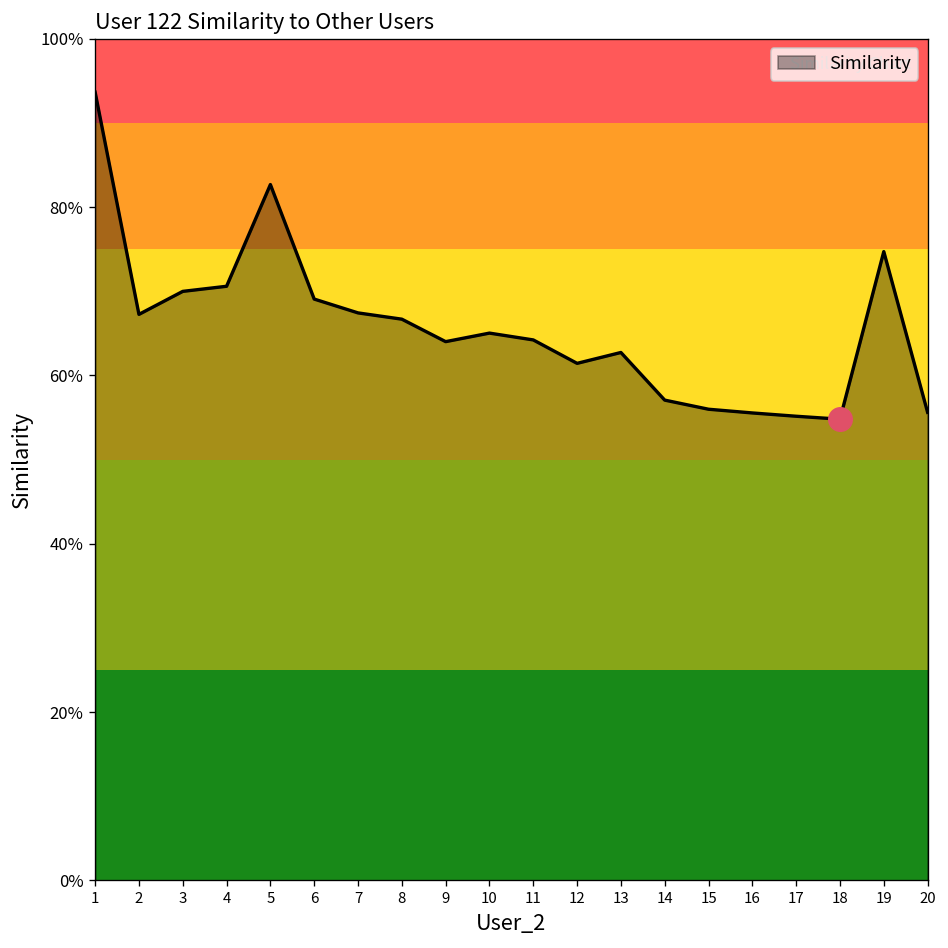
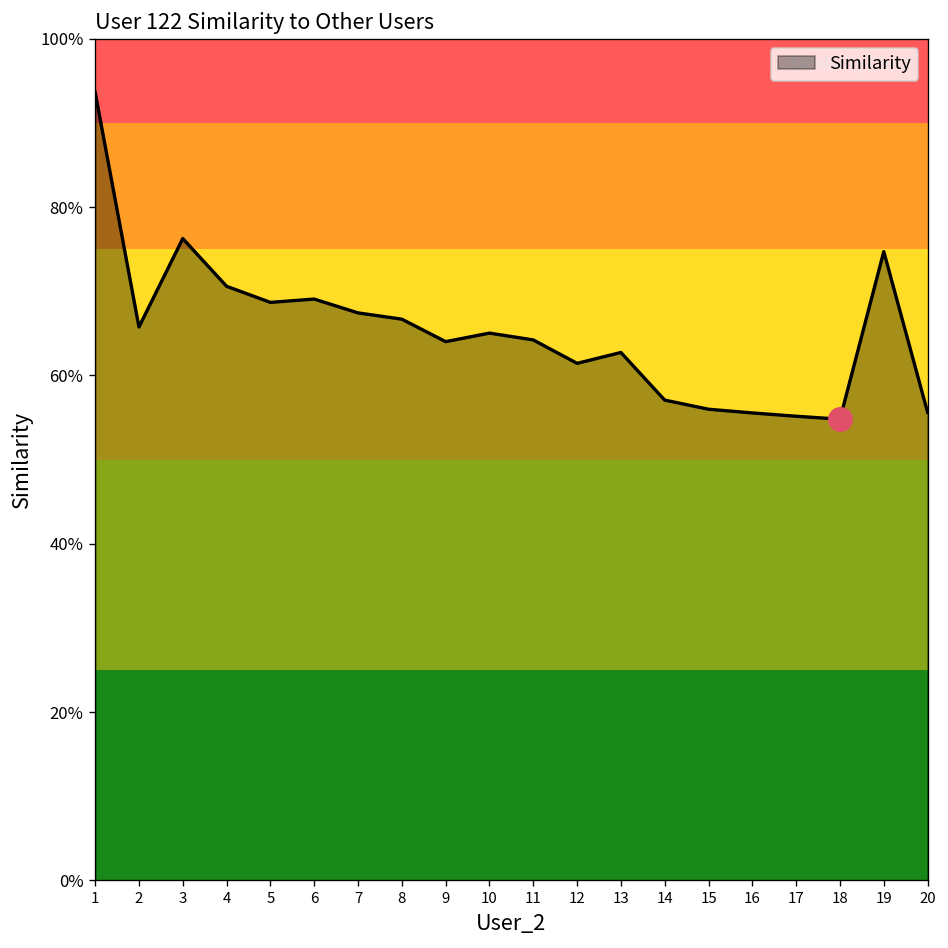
  {
    "Similarity": {
      "1": "94%",
-     "2": "67%",
-     "3": "70%",
+     "2": "66%",
+     "3": "76%",
      "4": "71%",
-     "5": "83%",
+     "5": "69%",
      "6": "69%",
      "7": "67%",
      "8": "67%",
      "9": "64%",
      "10": "65%",
      "11": "64%",
      "12": "61%",
      "13": "63%",
      "14": "57%",
      "15": "56%",
      "16": "56%",
      "17": "55%",
      "19": "75%",
      "20": "56%"
    }
  }
